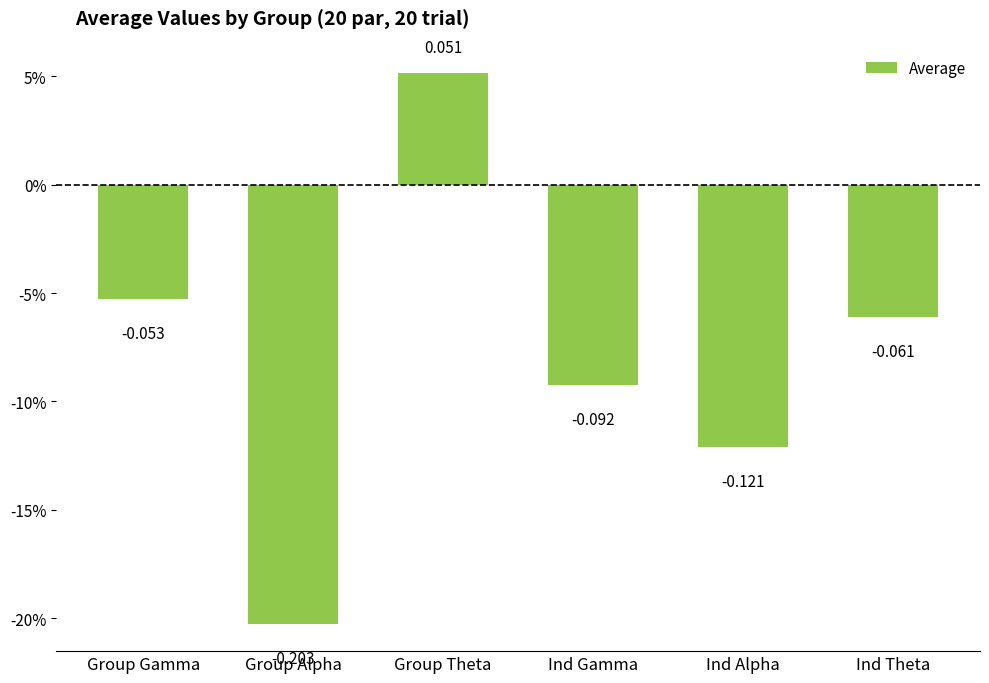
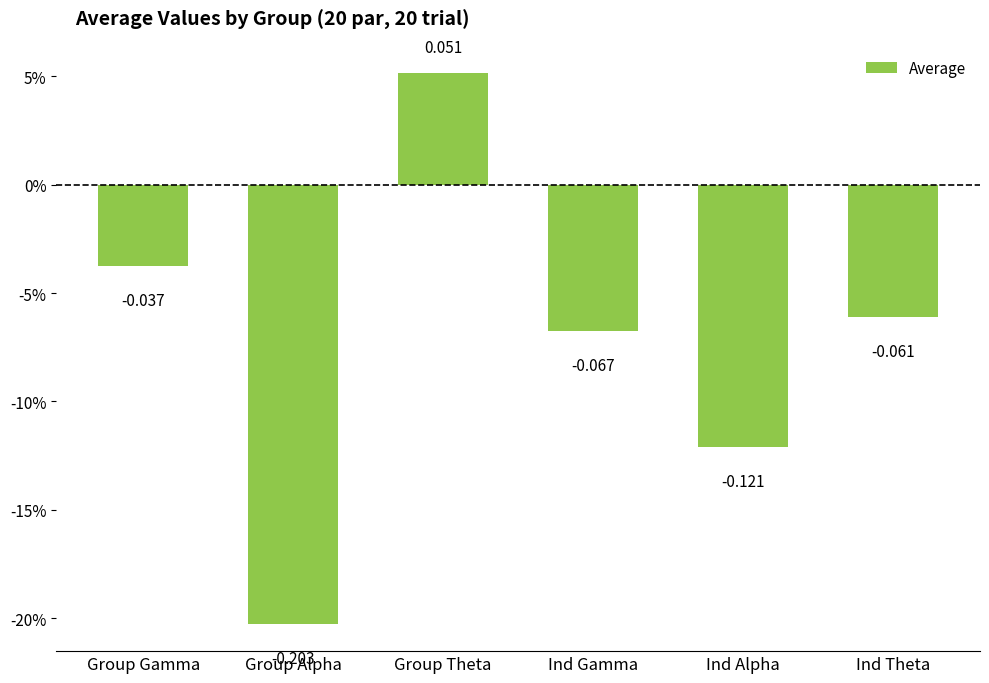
  {
-   "Group Gamma": -0.053,
+   "Group Gamma": -0.037,
    "Group Theta": 0.051,
-   "Ind Gamma": -0.092
+   "Ind Gamma": -0.067
  }
